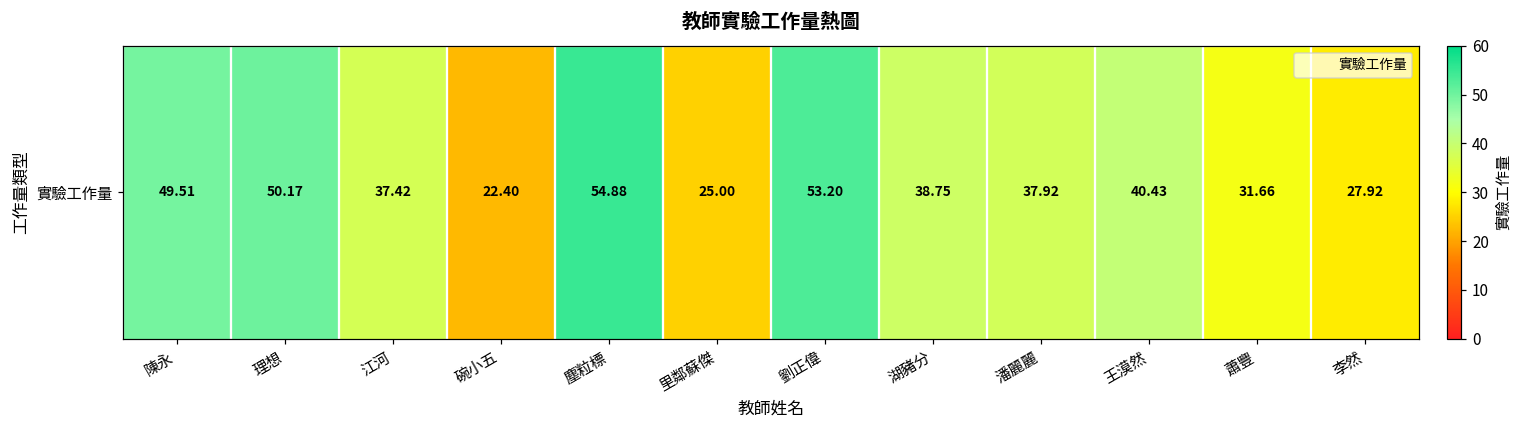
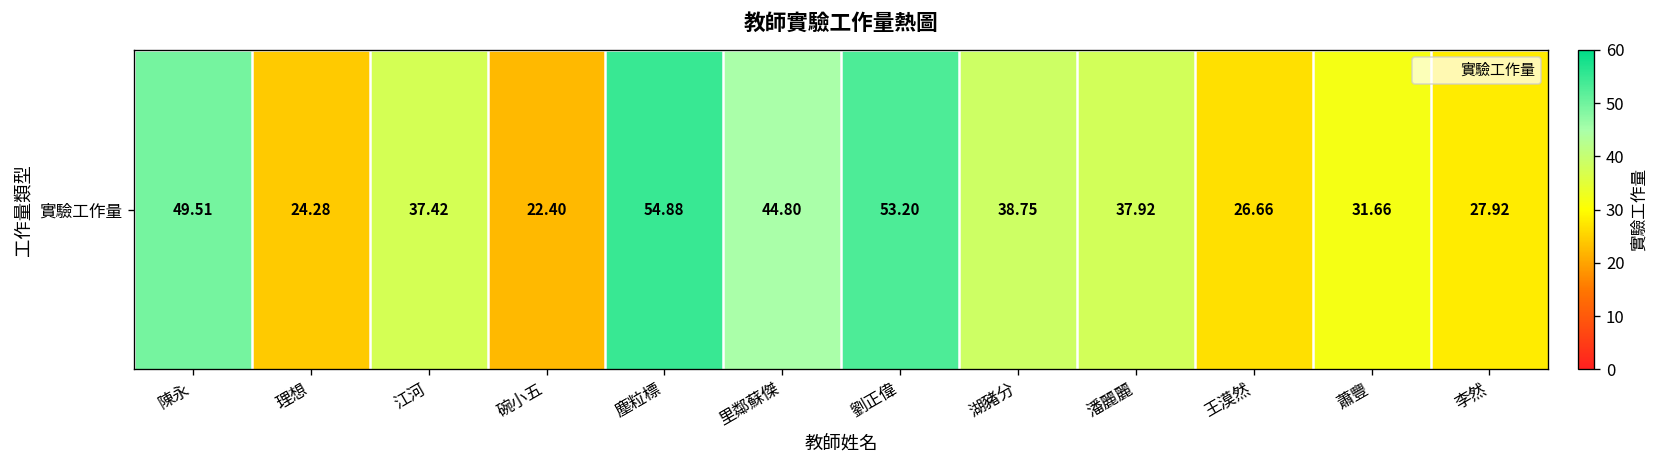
  {
    "實驗工作量": {
      "陳永": 49.51,
-     "理想": 50.17,
+     "理想": 24.28,
      "江河": 37.42,
      "碗小五": 22.40,
      "塵粒標": 54.88,
-     "里鄰蘇傑": 25.00,
+     "里鄰蘇傑": 44.80,
      "劉正偉": 53.20,
      "湖豬分": 38.75,
      "潘麗麗": 37.92,
-     "王漠然": 40.43,
+     "王漠然": 26.66,
      "蕭豐": 31.66,
      "李然": 27.92
    }
  }
